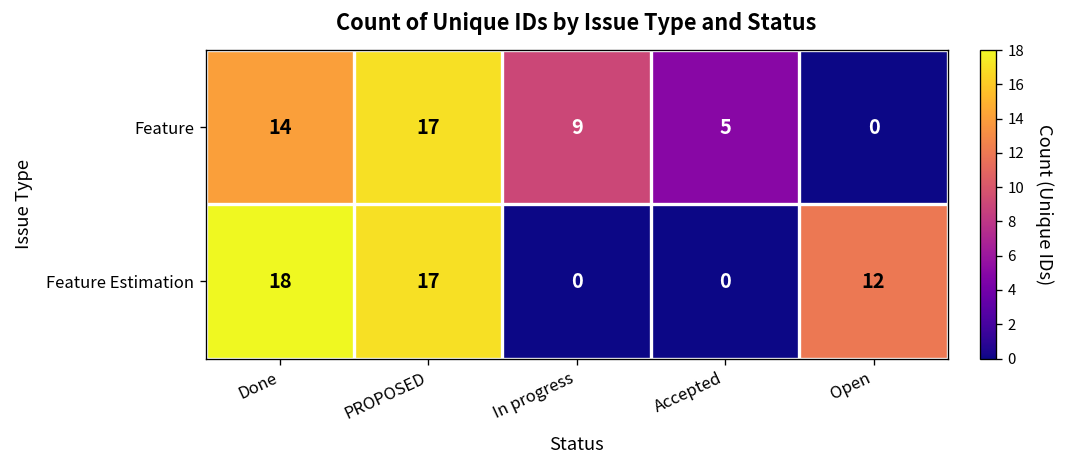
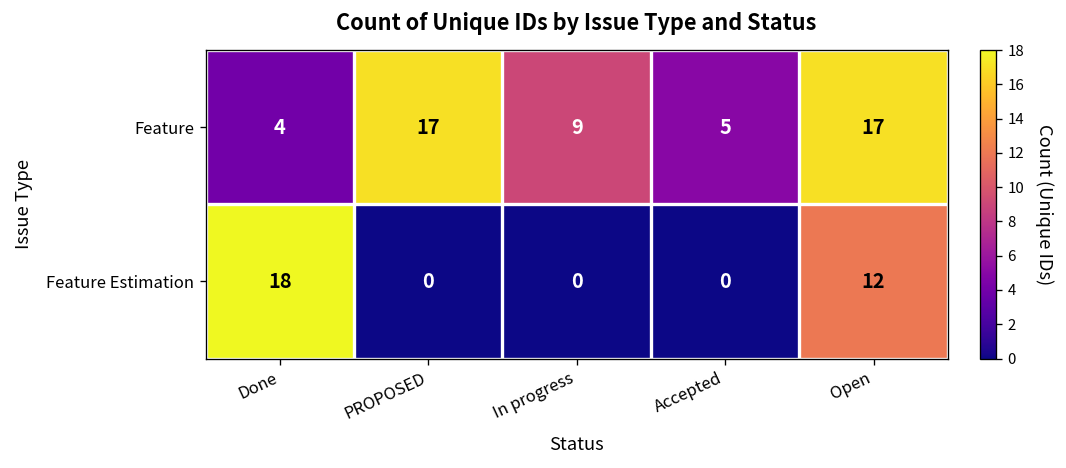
  {
    "Feature": {
-     "Done": 14,
+     "Done": 4,
      "PROPOSED": 17,
      "In progress": 9,
      "Accepted": 5,
-     "Open": 0
+     "Open": 17
    },
    "Feature Estimation": {
      "Done": 18,
-     "PROPOSED": 17,
+     "PROPOSED": 0,
      "In progress": 0,
      "Accepted": 0,
      "Open": 12
    }
  }
